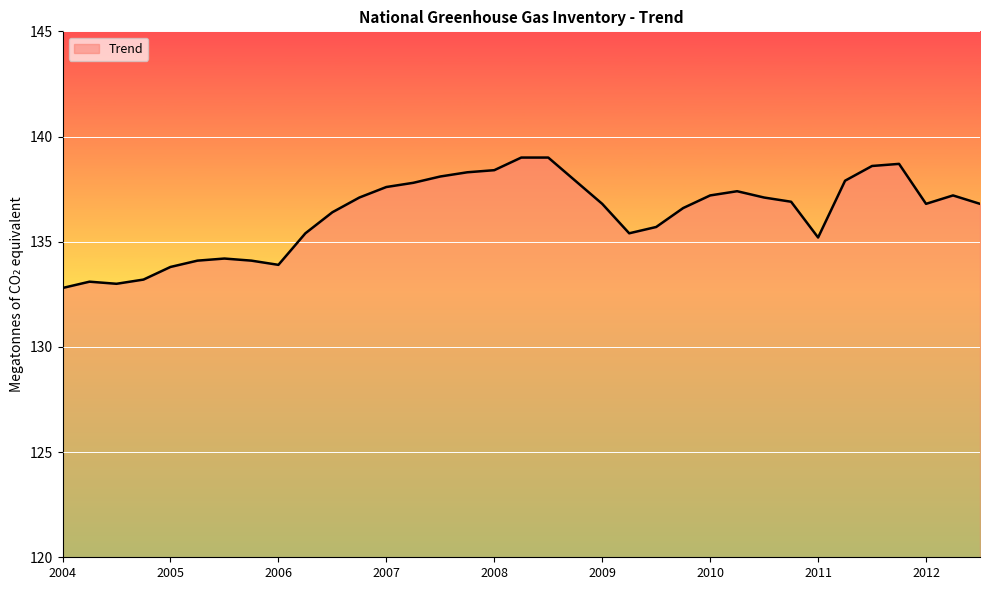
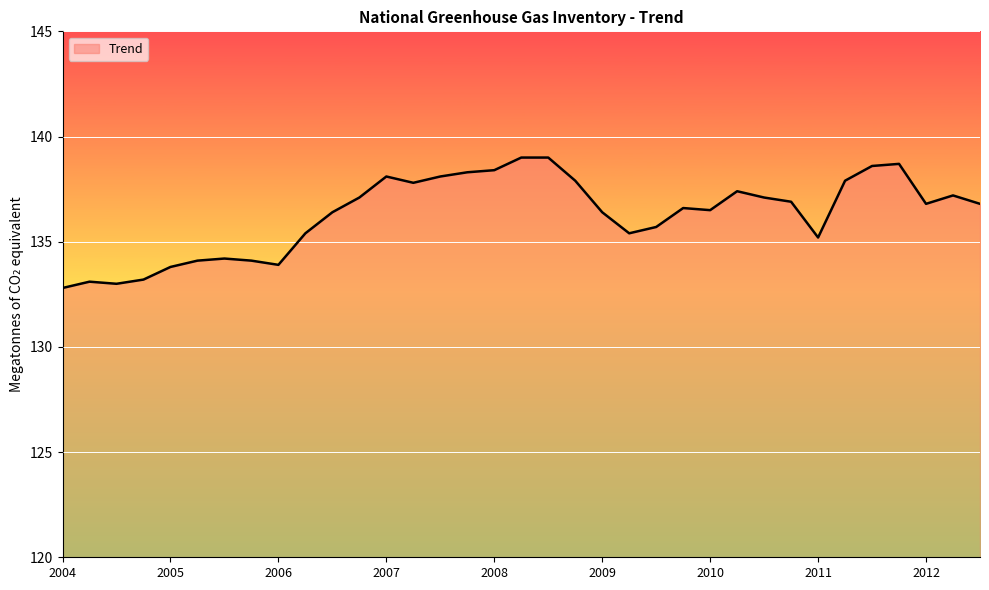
  {
    "2004": 132.8,
    "2005": 133.8,
    "2006": 133.9,
-   "2007": 137.6,
+   "2007": 138.1,
    "2008": 138.4,
-   "2009": 136.8,
-   "2010": 137.2,
+   "2009": 136.4,
+   "2010": 136.5,
    "2011": 135.2,
    "2012": 136.8
  }
